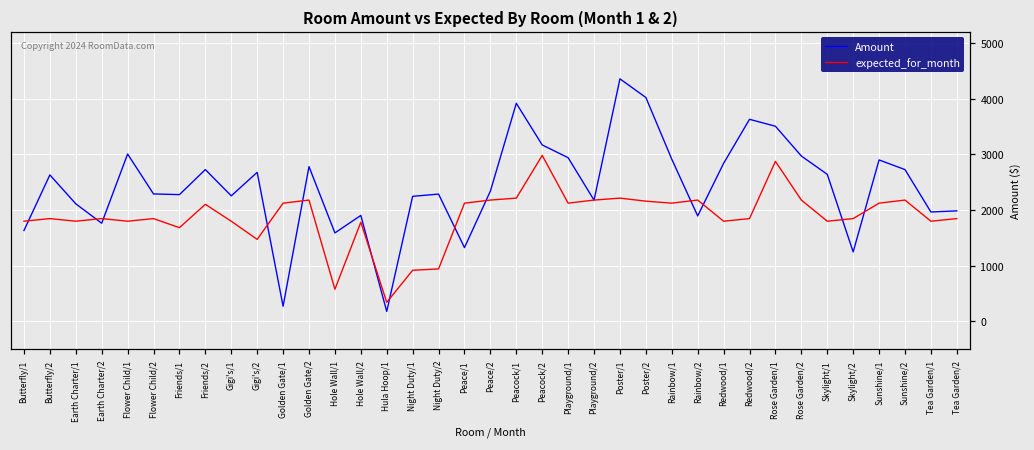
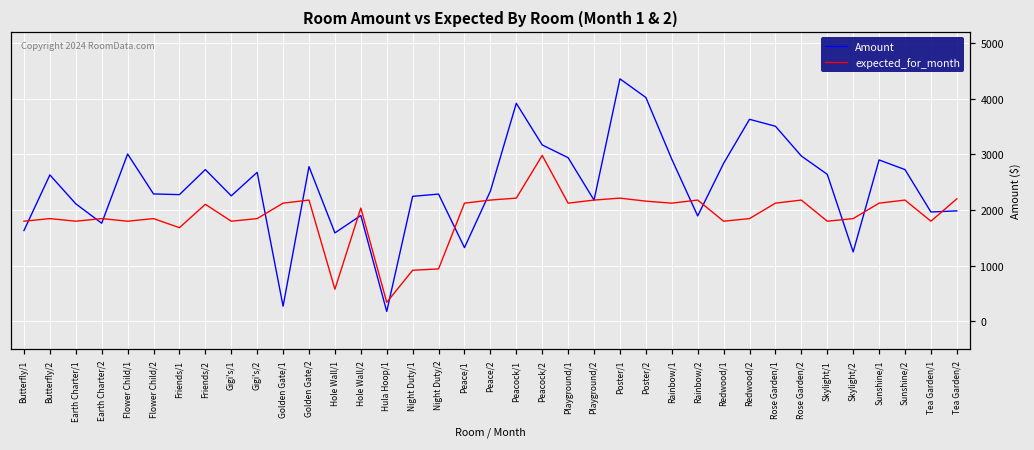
  {
    "Amount": {
      "Butterfly/1": 1600,
      "Butterfly/2": 2600,
      "Earth Charter/1": 2100,
      "Earth Charter/2": 1800,
      "Flower Child/1": 3000,
      "Flower Child/2": 2300,
      "Friends/1": 2300,
      "Friends/2": 2700,
      "Gigi's/1": 2300,
      "Gigi's/2": 2700,
      "Golden Gate/1": 300,
      "Golden Gate/2": 2800,
      "Hole Wall/1": 1600,
      "Hole Wall/2": 1900,
      "Hula Hoop/1": 200,
      "Night Duty/1": 2200,
      "Night Duty/2": 2300,
      "Peace/1": 1300,
      "Peace/2": 2300,
      "Peacock/1": 3900,
      "Peacock/2": 3200,
      "Playground/1": 2900,
      "Poster/1": 4400,
      "Poster/2": 4000,
      "Rainbow/1": 2900,
      "Rainbow/2": 1900,
      "Redwood/1": 2800,
      "Redwood/2": 3600,
      "Rose Garden/1": 3500,
      "Rose Garden/2": 3000,
      "Skylight/1": 2600,
      "Skylight/2": 1200,
      "Sunshine/1": 2900,
      "Sunshine/2": 2700,
      "Tea Garden/1": 2000,
      "Tea Garden/2": 2000
    },
    "expected_for_month": {
      "Butterfly/1": 1800,
      "Butterfly/2": 1800,
      "Earth Charter/1": 1800,
      "Earth Charter/2": 1800,
      "Flower Child/1": 1800,
      "Flower Child/2": 1800,
      "Friends/1": 1700,
      "Friends/2": 2100,
      "Gigi's/1": 1800,
-     "Gigi's/2": 1500,
+     "Gigi's/2": 1800,
      "Golden Gate/1": 2100,
      "Golden Gate/2": 2200,
      "Hole Wall/1": 600,
-     "Hole Wall/2": 1800,
+     "Hole Wall/2": 2000,
      "Hula Hoop/1": 300,
      "Night Duty/1": 900,
      "Night Duty/2": 900,
      "Peace/1": 2100,
      "Peace/2": 2200,
      "Peacock/1": 2200,
      "Peacock/2": 3000,
      "Playground/1": 2100,
      "Poster/1": 2200,
      "Poster/2": 2200,
      "Rainbow/1": 2100,
      "Rainbow/2": 2200,
      "Redwood/1": 1800,
      "Redwood/2": 1800,
-     "Rose Garden/1": 2900,
+     "Rose Garden/1": 2100,
      "Rose Garden/2": 2200,
      "Skylight/1": 1800,
      "Skylight/2": 1800,
      "Sunshine/1": 2100,
      "Sunshine/2": 2200,
      "Tea Garden/1": 1800,
-     "Tea Garden/2": 1800
+     "Tea Garden/2": 2200
    }
  }
